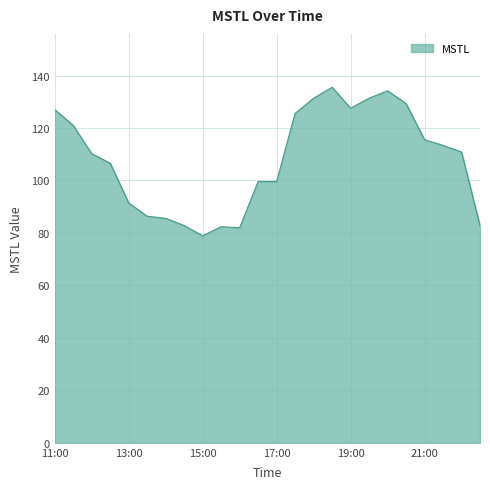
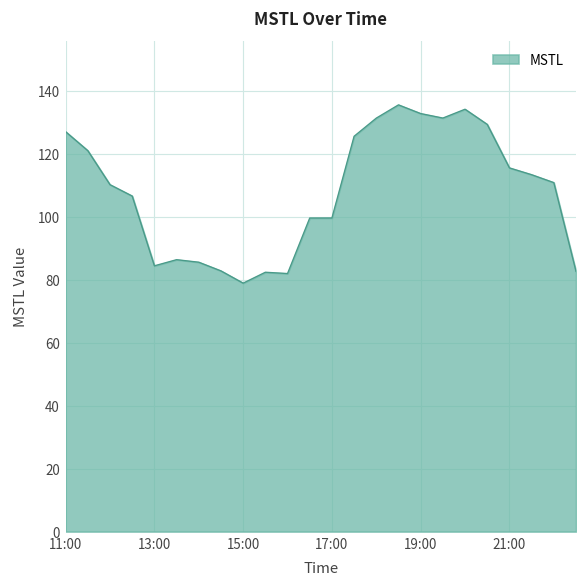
  {
    "11:00": 127,
-   "13:00": 91,
+   "13:00": 84,
    "15:00": 79,
    "17:00": 100,
-   "19:00": 128,
+   "19:00": 133,
    "21:00": 116
  }
